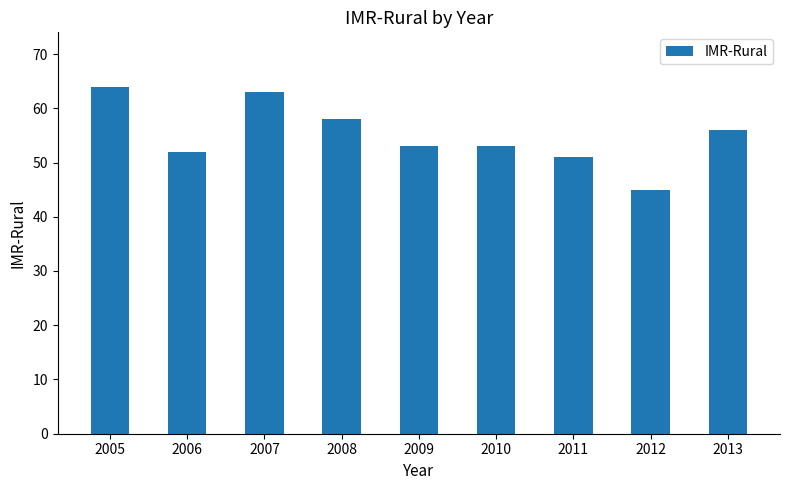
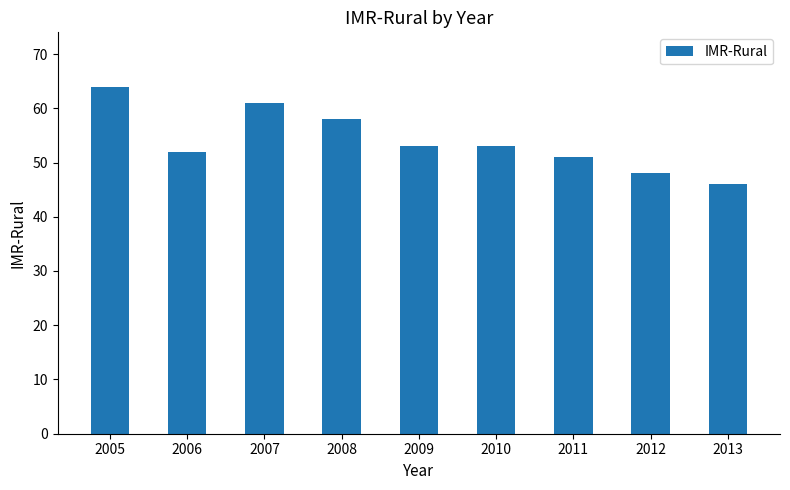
  {
    "2005": 64,
    "2006": 52,
-   "2007": 63,
+   "2007": 61,
    "2008": 58,
    "2009": 53,
    "2010": 53,
    "2011": 51,
-   "2012": 45,
-   "2013": 56
+   "2012": 48,
+   "2013": 46
  }
